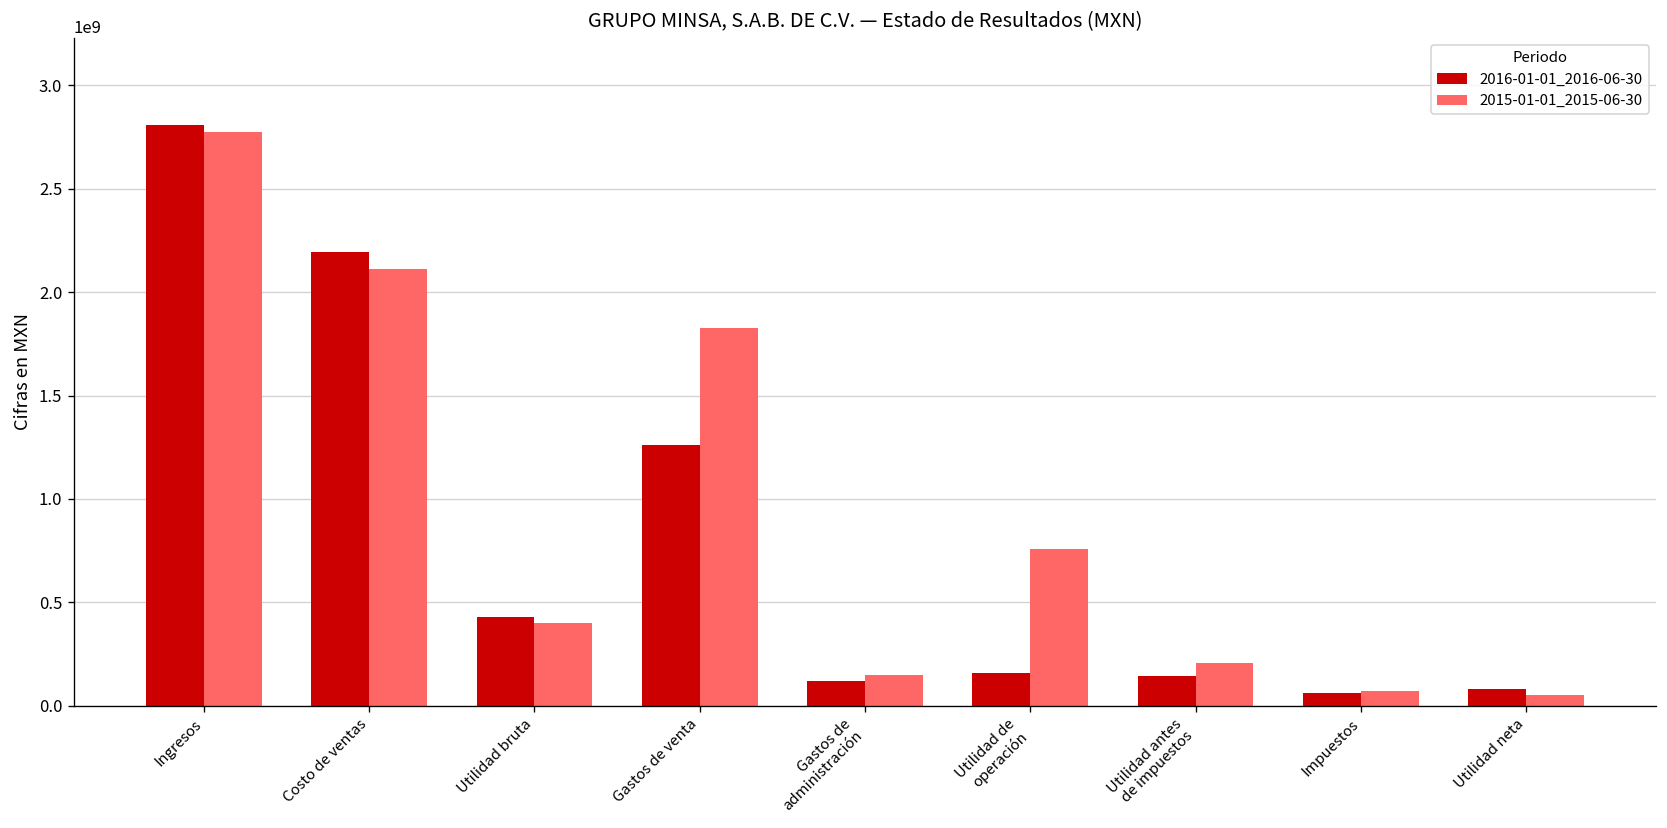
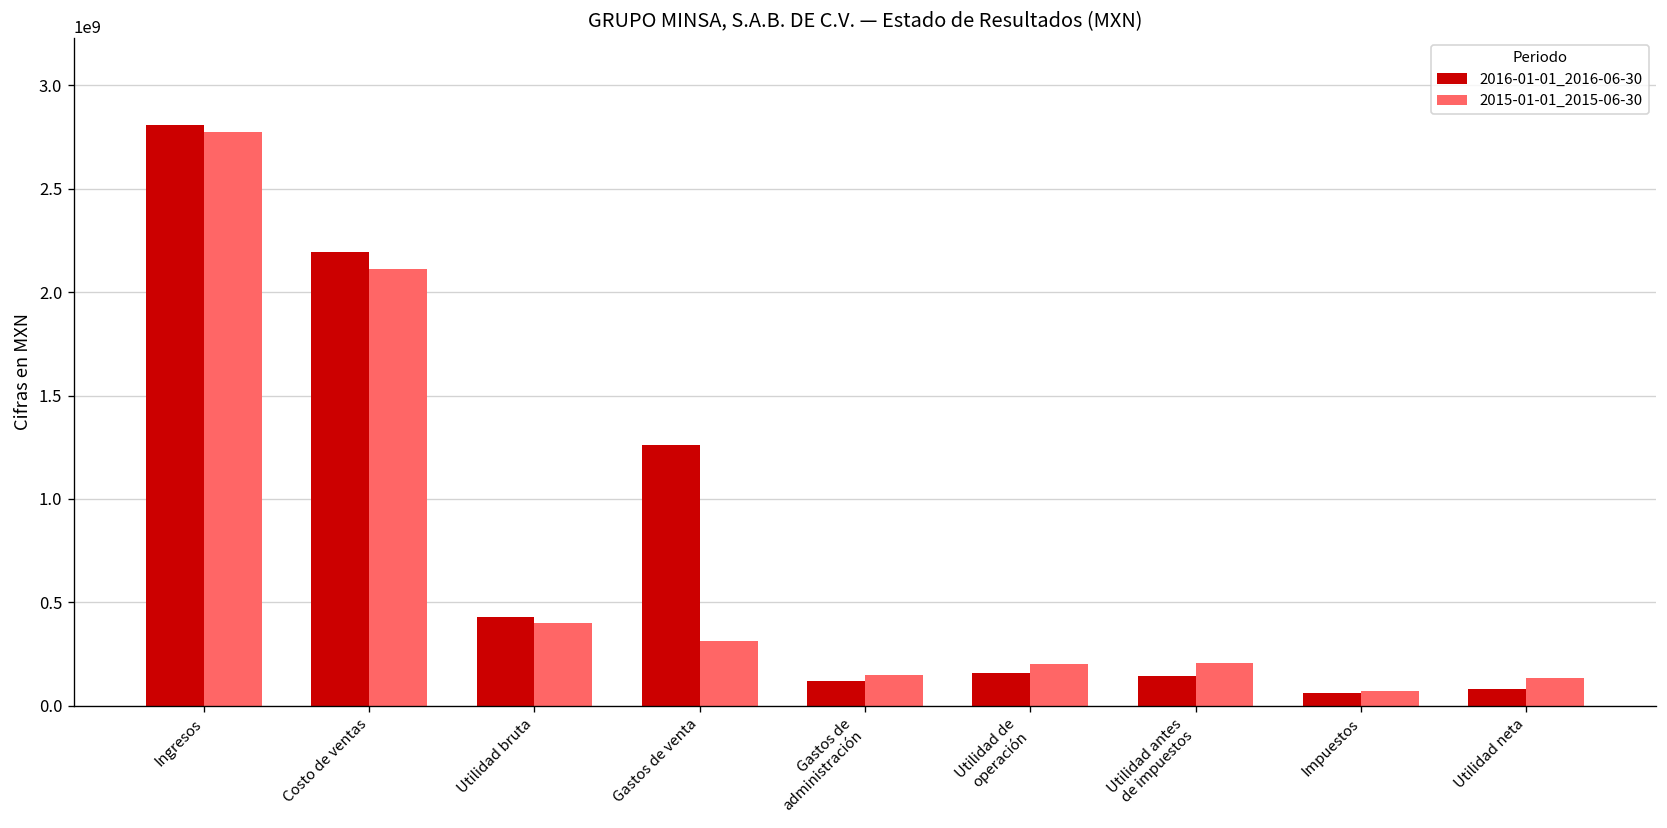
  {
    "2016-01-01_2016-06-30": {
      "Ingresos": 2810000000,
      "Costo de ventas": 2200000000,
      "Utilidad bruta": 430000000,
      "Gastos de venta": 1260000000,
      "Gastos de administración": 120000000,
      "Utilidad de operación": 160000000,
      "Utilidad antes de impuestos": 140000000,
      "Impuestos": 60000000,
      "Utilidad neta": 80000000
    },
    "2015-01-01_2015-06-30": {
      "Ingresos": 2770000000,
      "Costo de ventas": 2110000000,
      "Utilidad bruta": 400000000,
-     "Gastos de venta": 1820000000,
+     "Gastos de venta": 310000000,
      "Gastos de administración": 150000000,
-     "Utilidad de operación": 760000000,
+     "Utilidad de operación": 200000000,
      "Utilidad antes de impuestos": 200000000,
      "Impuestos": 70000000,
-     "Utilidad neta": 50000000
+     "Utilidad neta": 130000000
    }
  }
